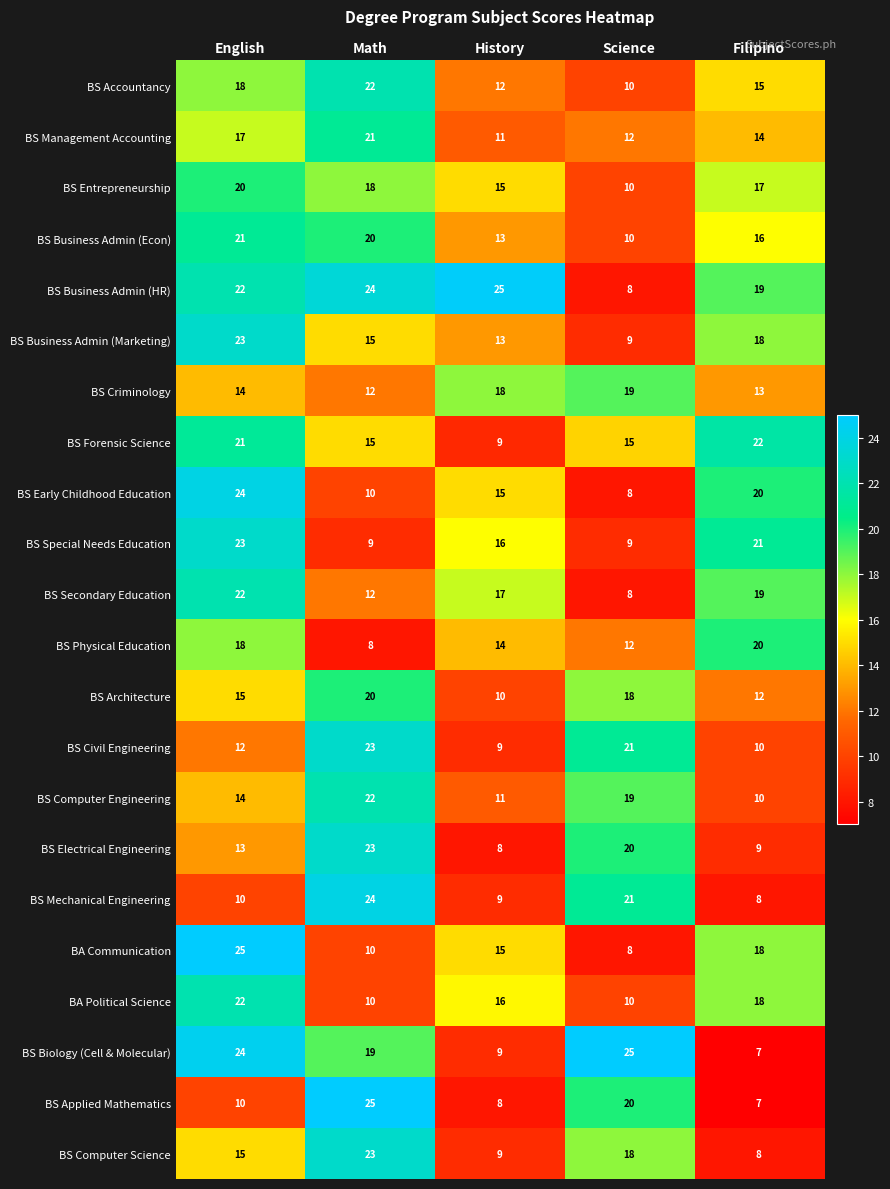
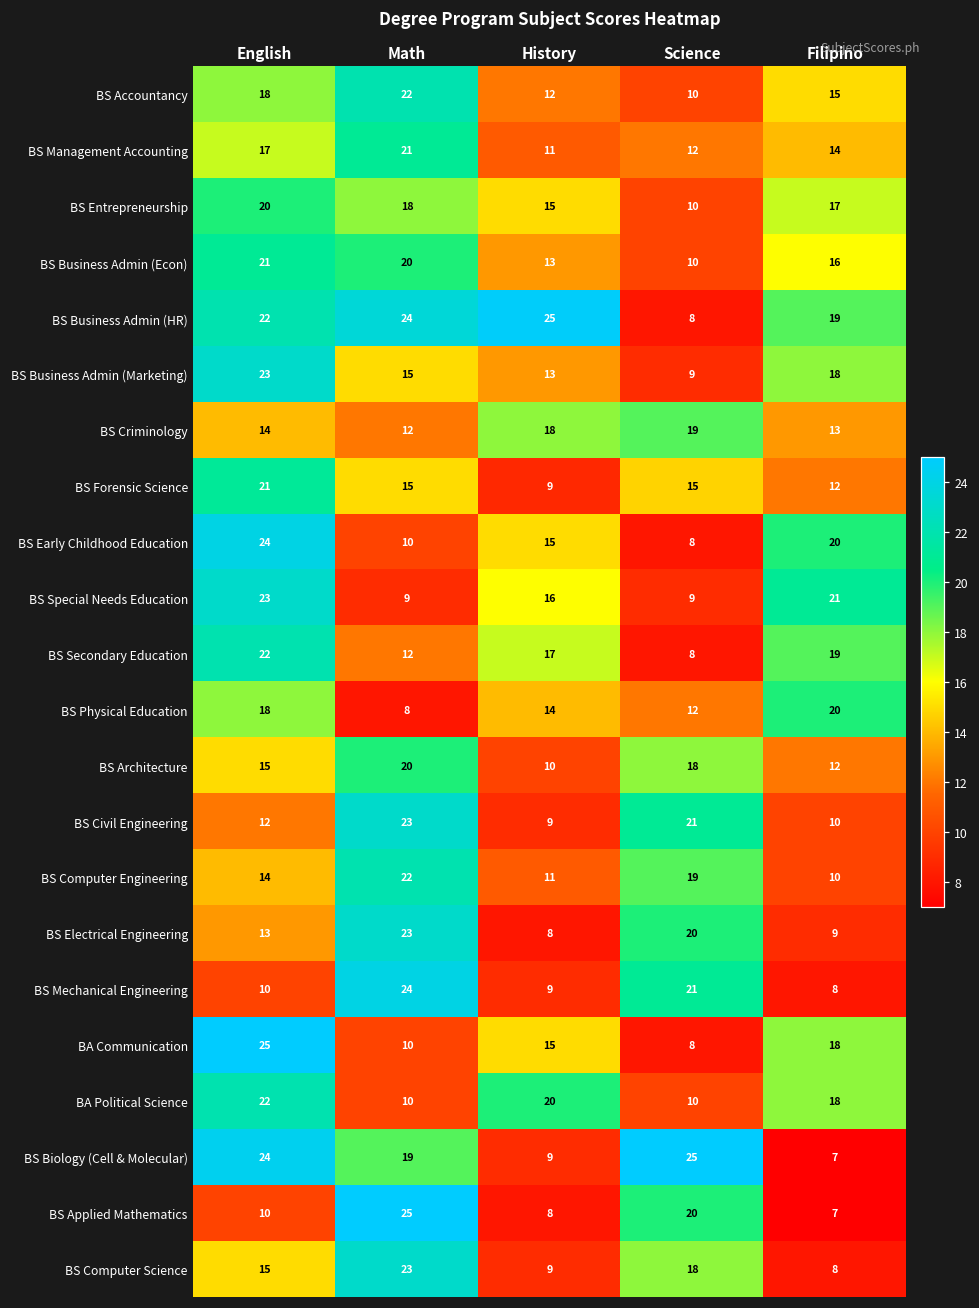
  {
    "BS Accountancy": {
      "English": 18,
      "Math": 22,
      "History": 12,
      "Science": 10,
      "Filipino": 15
    },
    "BS Management Accounting": {
      "English": 17,
      "Math": 21,
      "History": 11,
      "Science": 12,
      "Filipino": 14
    },
    "BS Entrepreneurship": {
      "English": 20,
      "Math": 18,
      "History": 15,
      "Science": 10,
      "Filipino": 17
    },
    "BS Business Admin (Econ)": {
      "English": 21,
      "Math": 20,
      "History": 13,
      "Science": 10,
      "Filipino": 16
    },
    "BS Business Admin (HR)": {
      "English": 22,
      "Math": 24,
      "History": 25,
      "Science": 8,
      "Filipino": 19
    },
    "BS Business Admin (Marketing)": {
      "English": 23,
      "Math": 15,
      "History": 13,
      "Science": 9,
      "Filipino": 18
    },
    "BS Criminology": {
      "English": 14,
      "Math": 12,
      "History": 18,
      "Science": 19,
      "Filipino": 13
    },
    "BS Forensic Science": {
      "English": 21,
      "Math": 15,
      "History": 9,
      "Science": 15,
-     "Filipino": 22
+     "Filipino": 12
    },
    "BS Early Childhood Education": {
      "English": 24,
      "Math": 10,
      "History": 15,
      "Science": 8,
      "Filipino": 20
    },
    "BS Special Needs Education": {
      "English": 23,
      "Math": 9,
      "History": 16,
      "Science": 9,
      "Filipino": 21
    },
    "BS Secondary Education": {
      "English": 22,
      "Math": 12,
      "History": 17,
      "Science": 8,
      "Filipino": 19
    },
    "BS Physical Education": {
      "English": 18,
      "Math": 8,
      "History": 14,
      "Science": 12,
      "Filipino": 20
    },
    "BS Architecture": {
      "English": 15,
      "Math": 20,
      "History": 10,
      "Science": 18,
      "Filipino": 12
    },
    "BS Civil Engineering": {
      "English": 12,
      "Math": 23,
      "History": 9,
      "Science": 21,
      "Filipino": 10
    },
    "BS Computer Engineering": {
      "English": 14,
      "Math": 22,
      "History": 11,
      "Science": 19,
      "Filipino": 10
    },
    "BS Electrical Engineering": {
      "English": 13,
      "Math": 23,
      "History": 8,
      "Science": 20,
      "Filipino": 9
    },
    "BS Mechanical Engineering": {
      "English": 10,
      "Math": 24,
      "History": 9,
      "Science": 21,
      "Filipino": 8
    },
    "BA Communication": {
      "English": 25,
      "Math": 10,
      "History": 15,
      "Science": 8,
      "Filipino": 18
    },
    "BA Political Science": {
      "English": 22,
      "Math": 10,
-     "History": 16,
+     "History": 20,
      "Science": 10,
      "Filipino": 18
    },
    "BS Biology (Cell & Molecular)": {
      "English": 24,
      "Math": 19,
      "History": 9,
      "Science": 25,
      "Filipino": 7
    },
    "BS Applied Mathematics": {
      "English": 10,
      "Math": 25,
      "History": 8,
      "Science": 20,
      "Filipino": 7
    },
    "BS Computer Science": {
      "English": 15,
      "Math": 23,
      "History": 9,
      "Science": 18,
      "Filipino": 8
    }
  }
